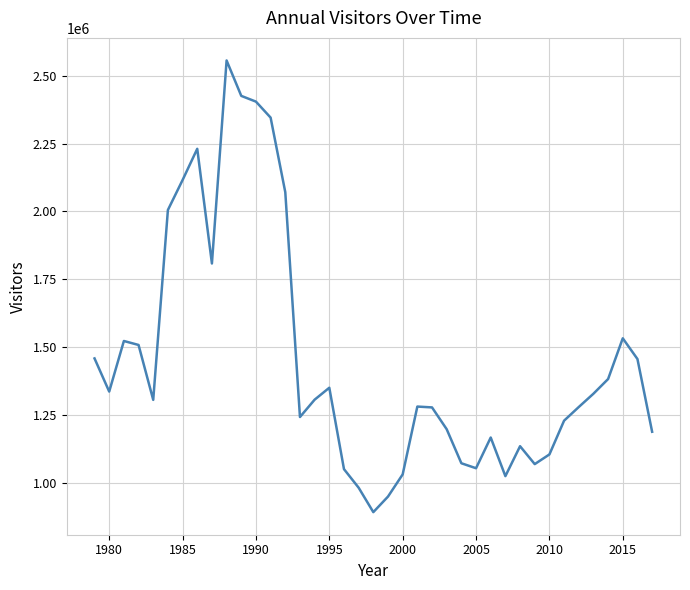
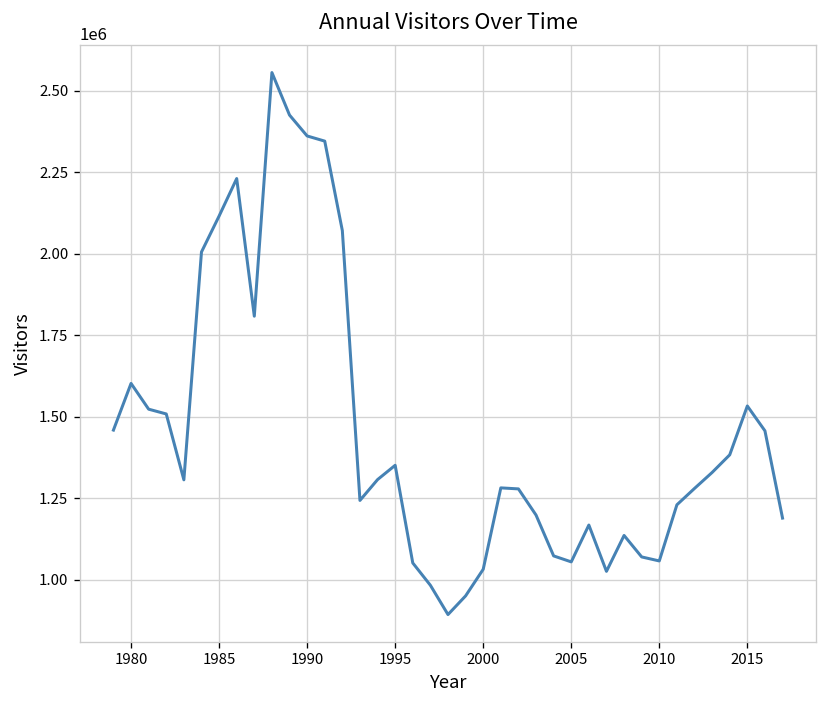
  {
-   "1980": 1340000,
+   "1980": 1600000,
    "1985": 2120000,
-   "1990": 2400000,
+   "1990": 2360000,
    "1995": 1350000,
    "2000": 1030000,
    "2005": 1050000,
-   "2010": 1110000,
+   "2010": 1060000,
    "2015": 1530000
  }
